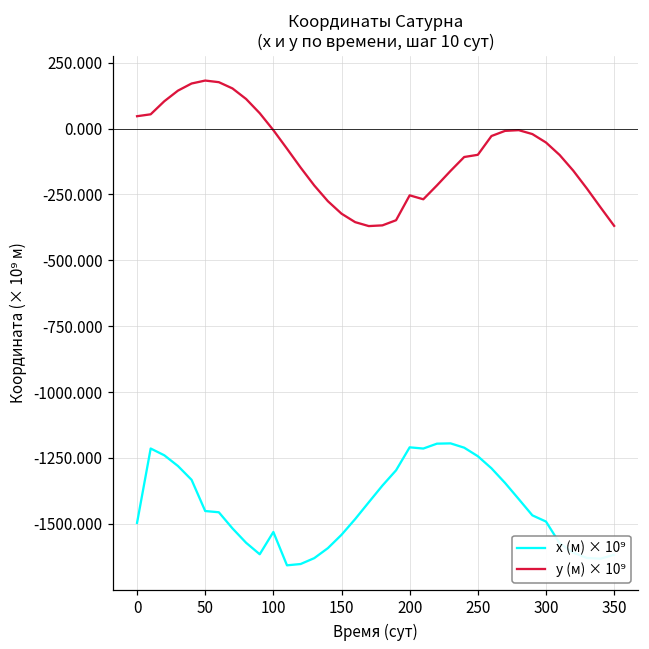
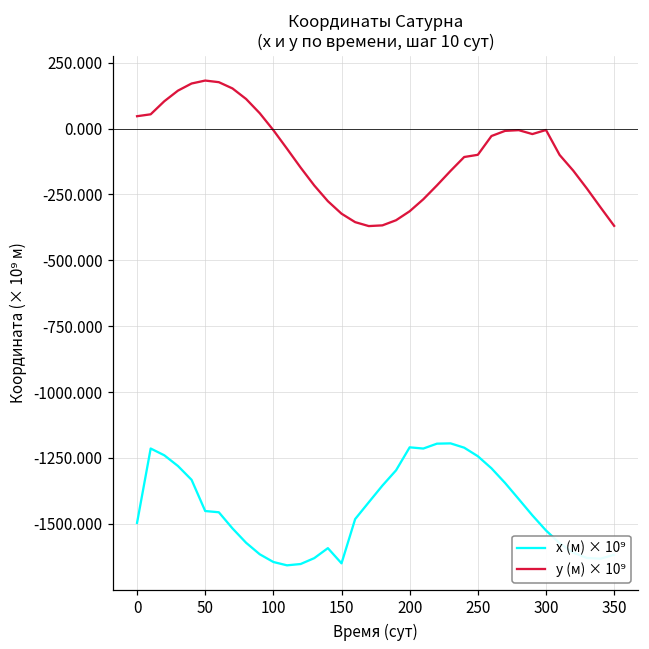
  {
    "x (м) × 10⁹": {
      "0": -1500,
      "50": -1450,
-     "100": -1530,
-     "150": -1540,
+     "100": -1650,
+     "150": -1650,
      "200": -1210,
      "250": -1240,
-     "300": -1490
+     "300": -1530
    },
    "y (м) × 10⁹": {
      "0": 50,
      "50": 180,
      "100": -10,
      "150": -320,
-     "200": -250,
+     "200": -310,
      "250": -100,
-     "300": -50,
+     "300": -10,
      "350": -370
    }
  }
